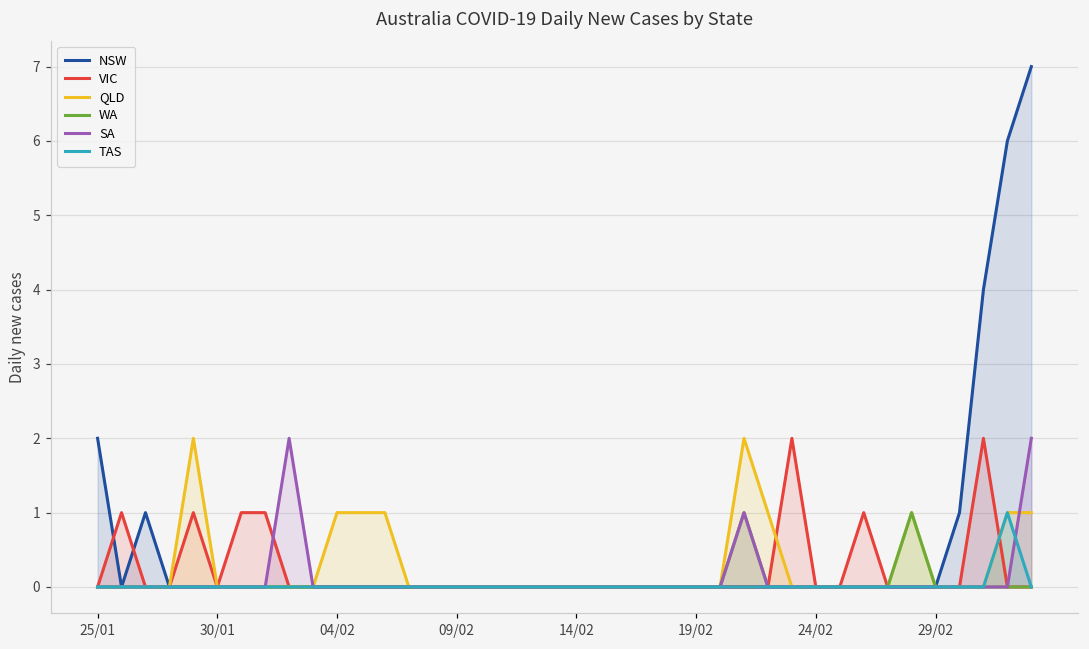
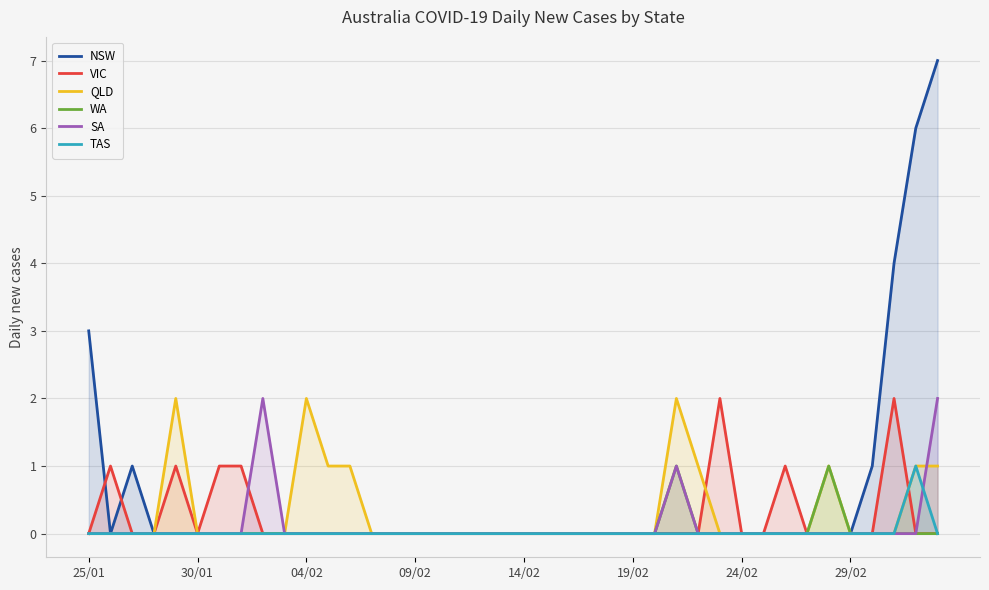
  {
    "NSW": {
-     "25/01": 2
+     "25/01": 3
    },
    "QLD": {
-     "04/02": 1
+     "04/02": 2
    }
  }
